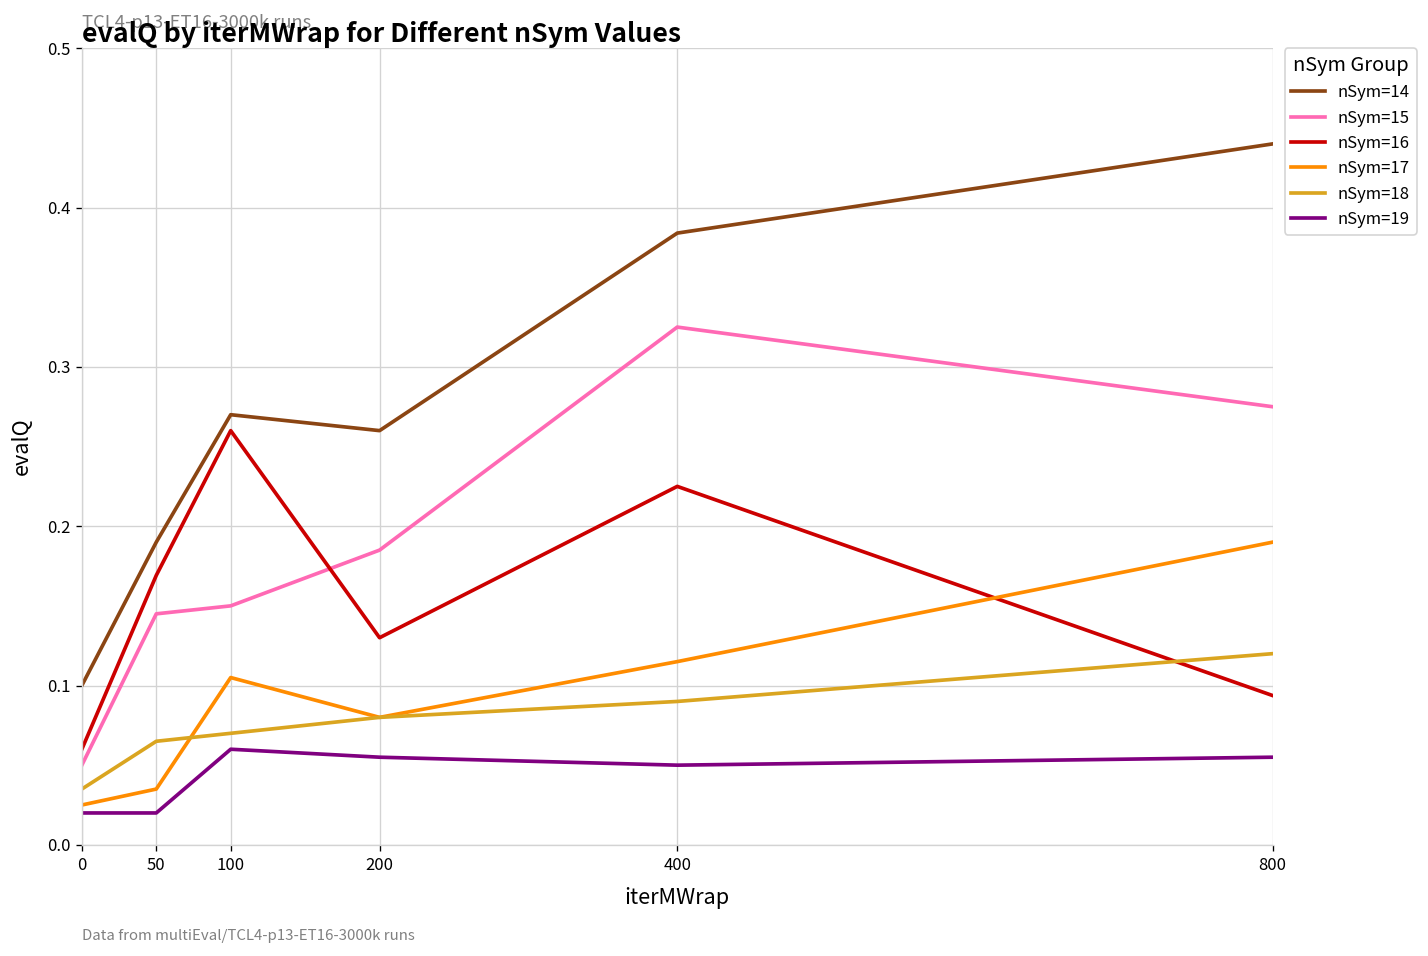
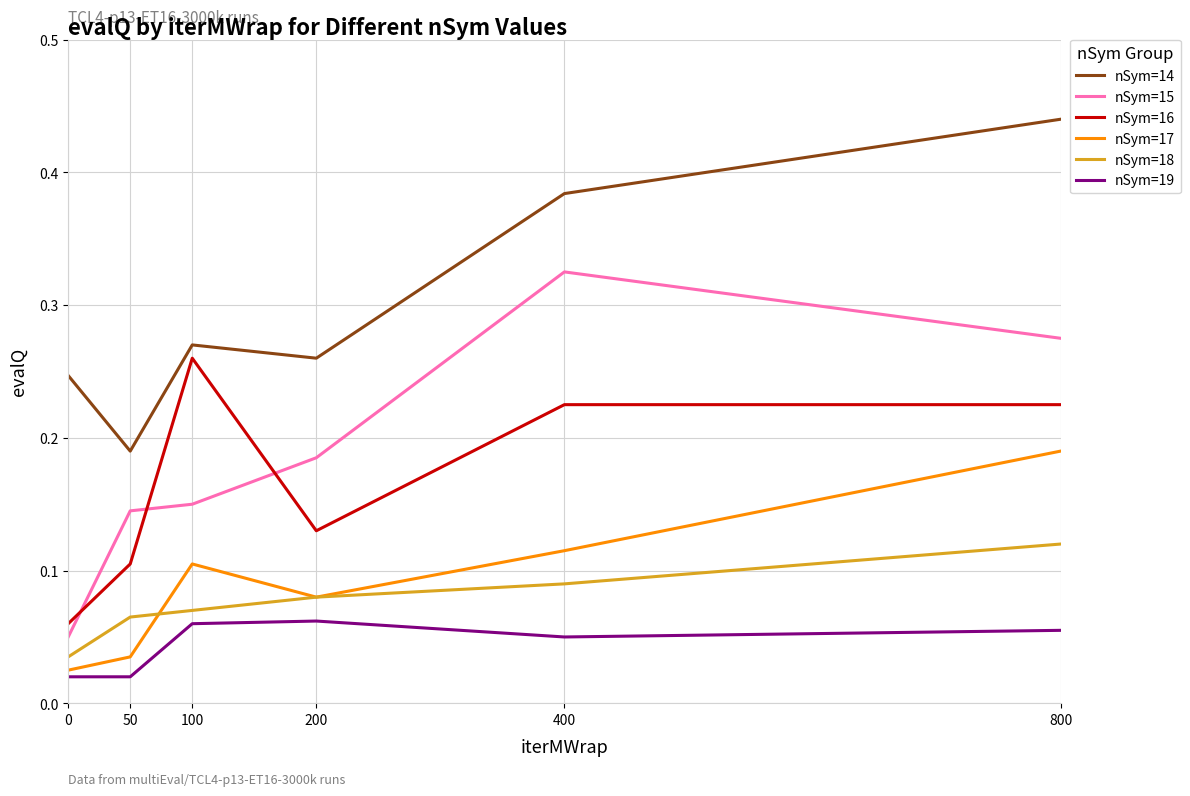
  {
    "nSym=14": {
-     "0": 0.100,
+     "0": 0.247,
      "50": 0.190,
      "100": 0.270,
      "200": 0.260,
      "400": 0.384,
      "800": 0.440
    },
    "nSym=15": {
      "0": 0.050,
      "50": 0.145,
      "100": 0.150,
      "200": 0.185,
      "400": 0.325,
      "800": 0.275
    },
    "nSym=16": {
      "0": 0.060,
-     "50": 0.169,
+     "50": 0.105,
      "100": 0.260,
      "200": 0.130,
      "400": 0.225,
-     "800": 0.094
+     "800": 0.225
    },
    "nSym=19": {
      "0": 0.020,
      "50": 0.020,
      "100": 0.060,
-     "200": 0.055,
+     "200": 0.062,
      "400": 0.050,
      "800": 0.055
    }
  }
